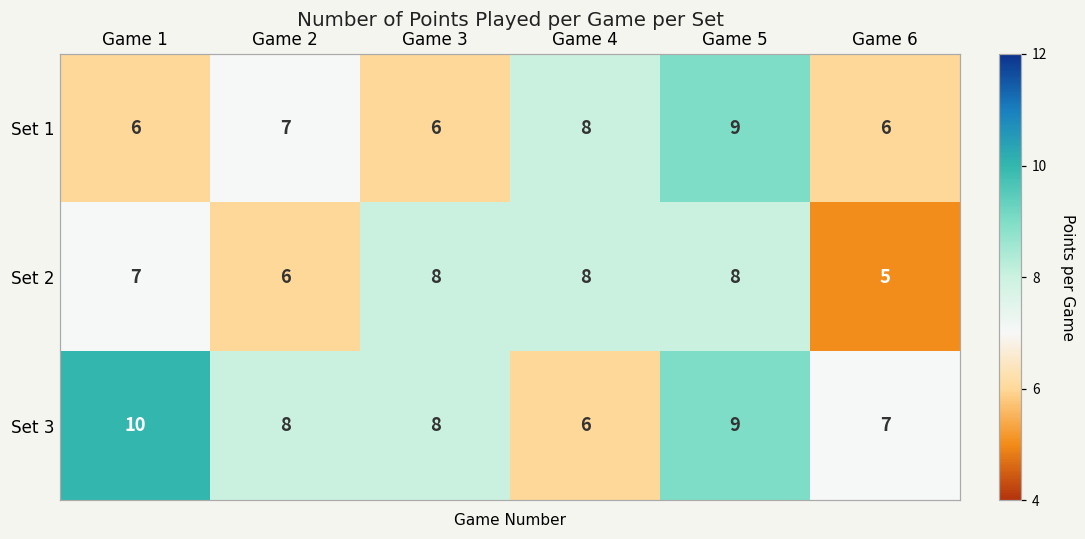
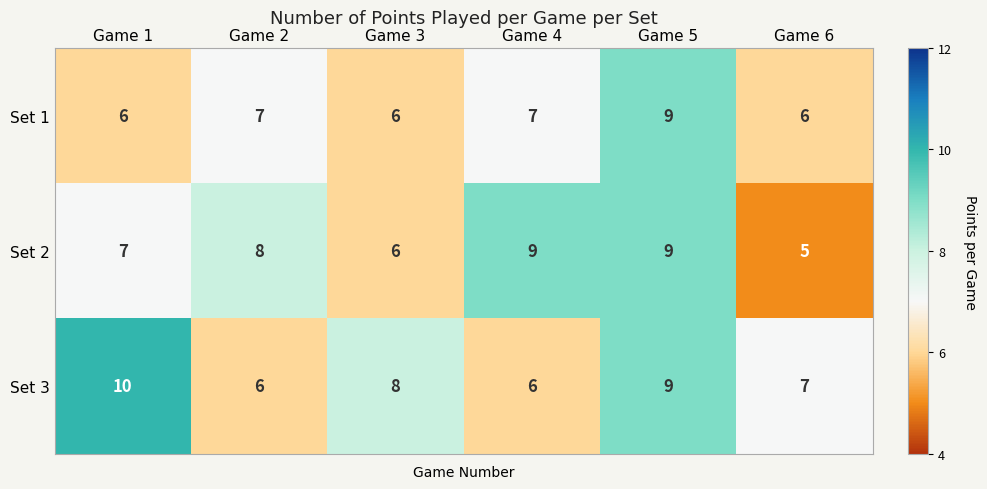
  {
    "Set 1": {
      "Game 1": 6,
      "Game 2": 7,
      "Game 3": 6,
-     "Game 4": 8,
+     "Game 4": 7,
      "Game 5": 9,
      "Game 6": 6
    },
    "Set 2": {
      "Game 1": 7,
-     "Game 2": 6,
-     "Game 3": 8,
-     "Game 4": 8,
-     "Game 5": 8,
+     "Game 2": 8,
+     "Game 3": 6,
+     "Game 4": 9,
+     "Game 5": 9,
      "Game 6": 5
    },
    "Set 3": {
      "Game 1": 10,
-     "Game 2": 8,
+     "Game 2": 6,
      "Game 3": 8,
      "Game 4": 6,
      "Game 5": 9,
      "Game 6": 7
    }
  }
